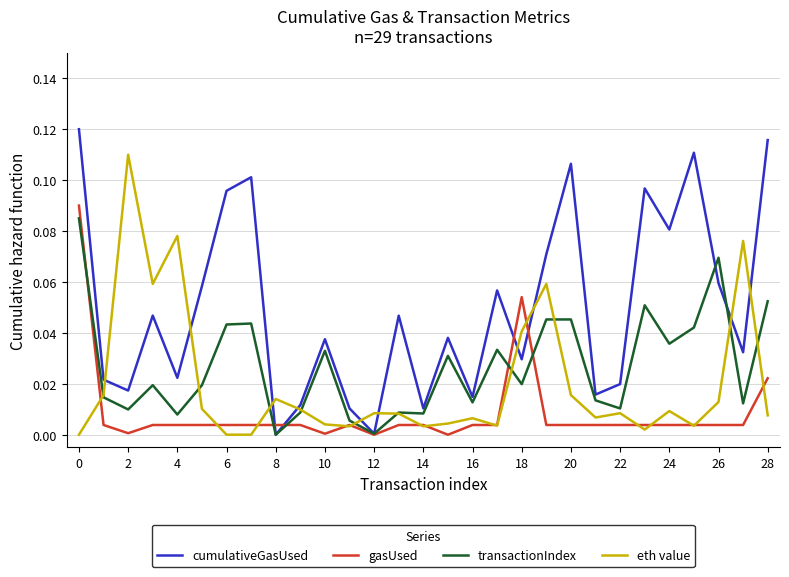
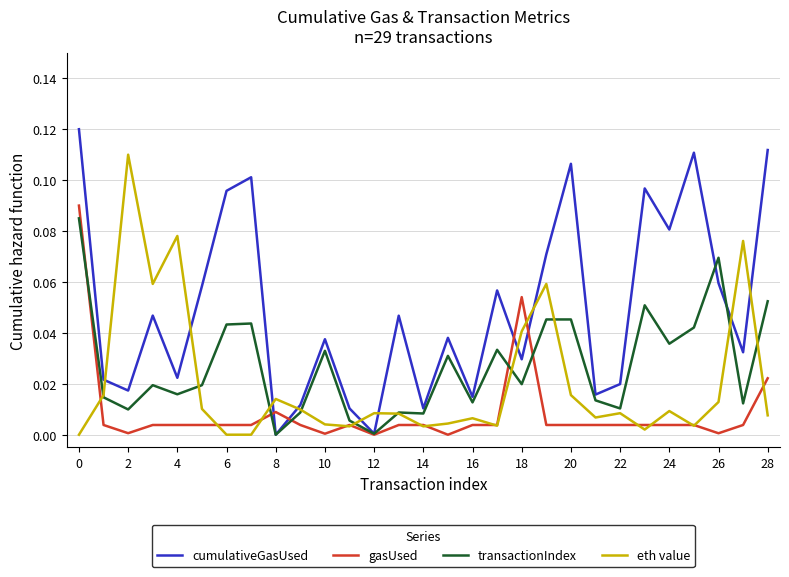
  {
    "cumulativeGasUsed": {
      "0": 0.120,
      "2": 0.017,
      "4": 0.022,
      "6": 0.096,
      "10": 0.038,
      "14": 0.010,
      "16": 0.015,
      "18": 0.030,
      "20": 0.106,
      "22": 0.020,
      "24": 0.081,
      "26": 0.060,
-     "28": 0.116
+     "28": 0.112
    },
    "gasUsed": {
      "0": 0.090,
      "2": 0.001,
      "4": 0.004,
      "6": 0.004,
-     "8": 0.004,
+     "8": 0.009,
      "10": 0.000,
      "16": 0.004,
      "18": 0.054,
      "20": 0.004,
      "22": 0.004,
      "24": 0.004,
-     "26": 0.004,
+     "26": 0.001,
      "28": 0.022
    },
    "transactionIndex": {
      "0": 0.085,
      "2": 0.010,
-     "4": 0.008,
+     "4": 0.016,
      "6": 0.043,
      "10": 0.033,
      "14": 0.008,
      "16": 0.013,
      "18": 0.020,
      "20": 0.045,
      "22": 0.010,
      "24": 0.036,
      "26": 0.070,
      "28": 0.052
    },
    "eth value": {
      "0": 0.000,
      "2": 0.110,
      "4": 0.078,
      "6": 0.000,
      "8": 0.014,
      "10": 0.004,
      "12": 0.008,
      "16": 0.006,
      "18": 0.041,
      "20": 0.016,
      "22": 0.008,
      "24": 0.009,
      "26": 0.013,
      "28": 0.008
    }
  }
